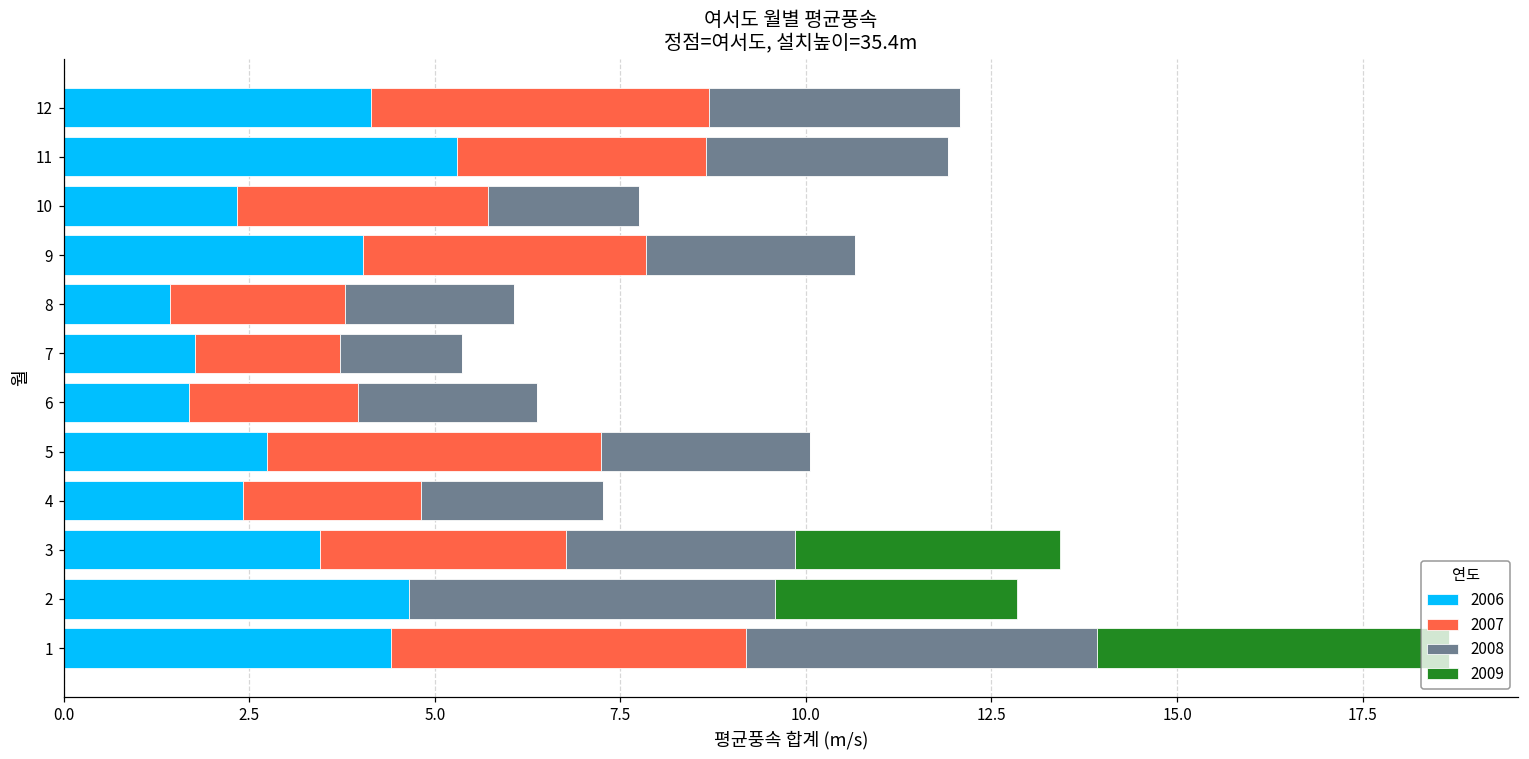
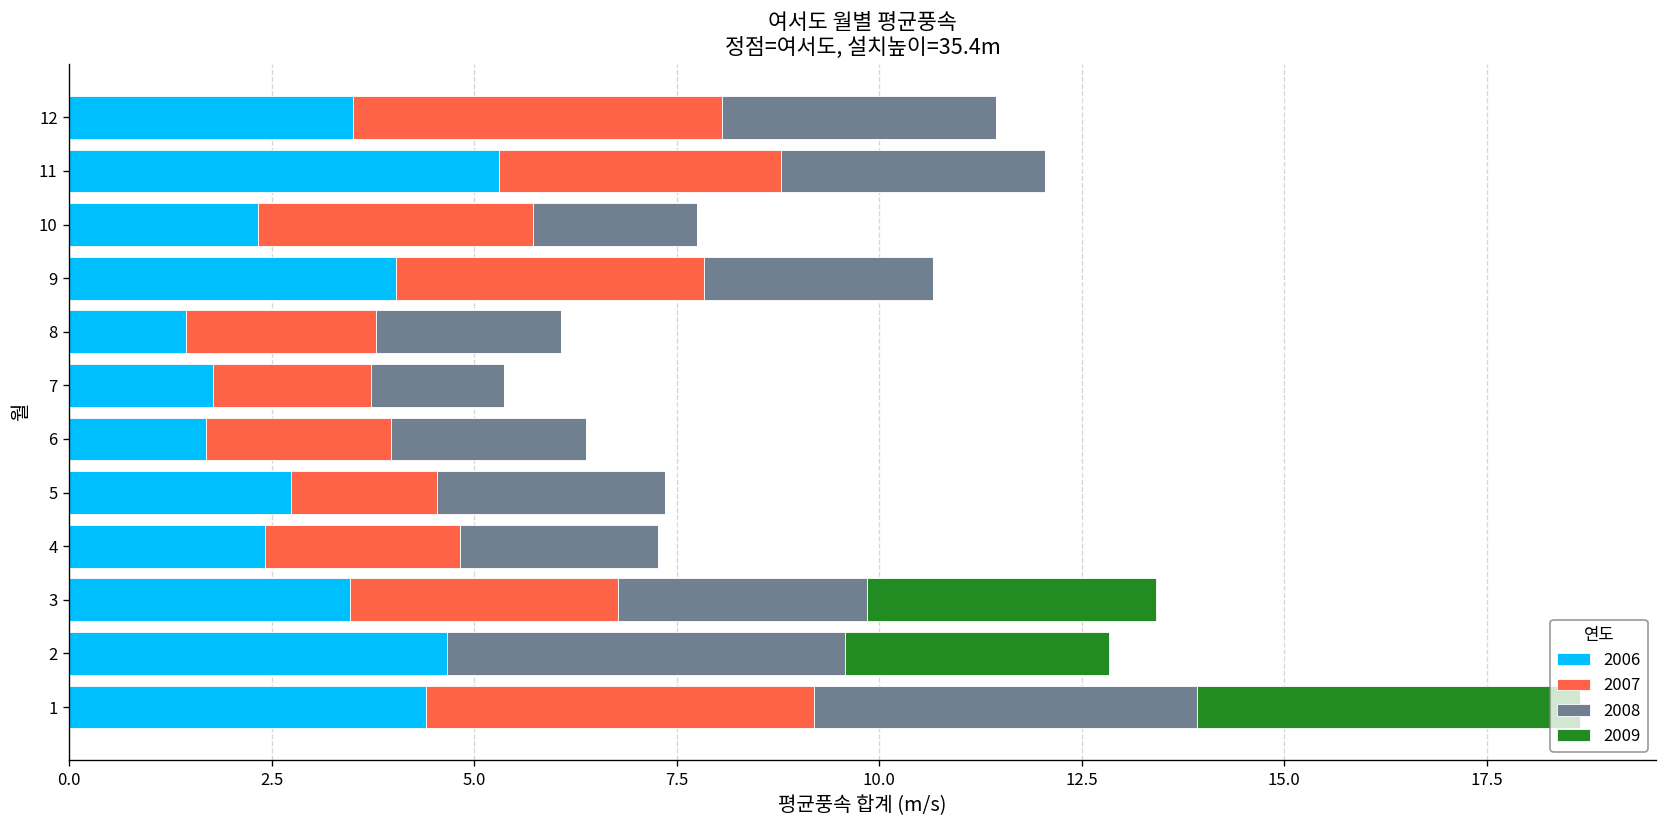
  {
    "2006": {
-     "12": 4.1,
+     "12": 3.5,
      "11": 5.3,
      "10": 2.3,
      "9": 4.0,
      "8": 1.4,
      "7": 1.8,
      "6": 1.7,
      "5": 2.7,
      "4": 2.4,
      "3": 3.5,
      "2": 4.7,
      "1": 4.4
    },
    "2007": {
      "12": 4.6,
-     "11": 3.4,
+     "11": 3.5,
      "10": 3.4,
      "9": 3.8,
      "8": 2.3,
      "7": 2.0,
      "6": 2.3,
-     "5": 4.5,
+     "5": 1.8,
      "4": 2.4,
      "3": 3.3,
      "2": 0.0,
      "1": 4.8
    },
    "2008": {
      "12": 3.4,
      "11": 3.3,
      "10": 2.0,
      "9": 2.8,
      "8": 2.3,
      "7": 1.6,
      "6": 2.4,
      "5": 2.8,
      "4": 2.4,
      "3": 3.1,
      "2": 4.9,
      "1": 4.7
    },
    "2009": {
      "12": 0.0,
      "11": 0.0,
      "10": 0.0,
      "9": 0.0,
      "8": 0.0,
      "7": 0.0,
      "6": 0.0,
      "5": 0.0,
      "4": 0.0,
      "3": 3.6,
      "2": 3.3
    }
  }
